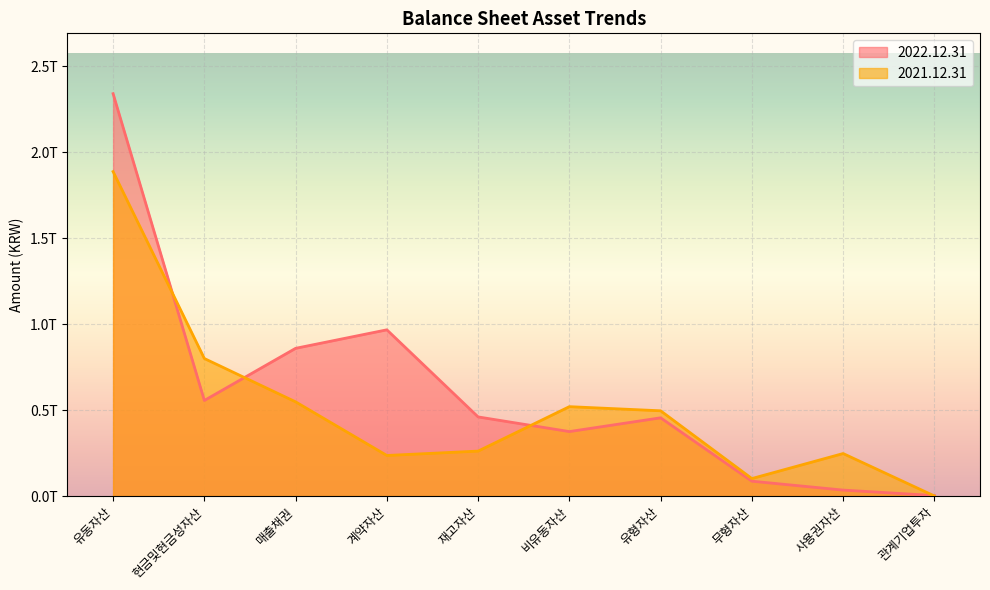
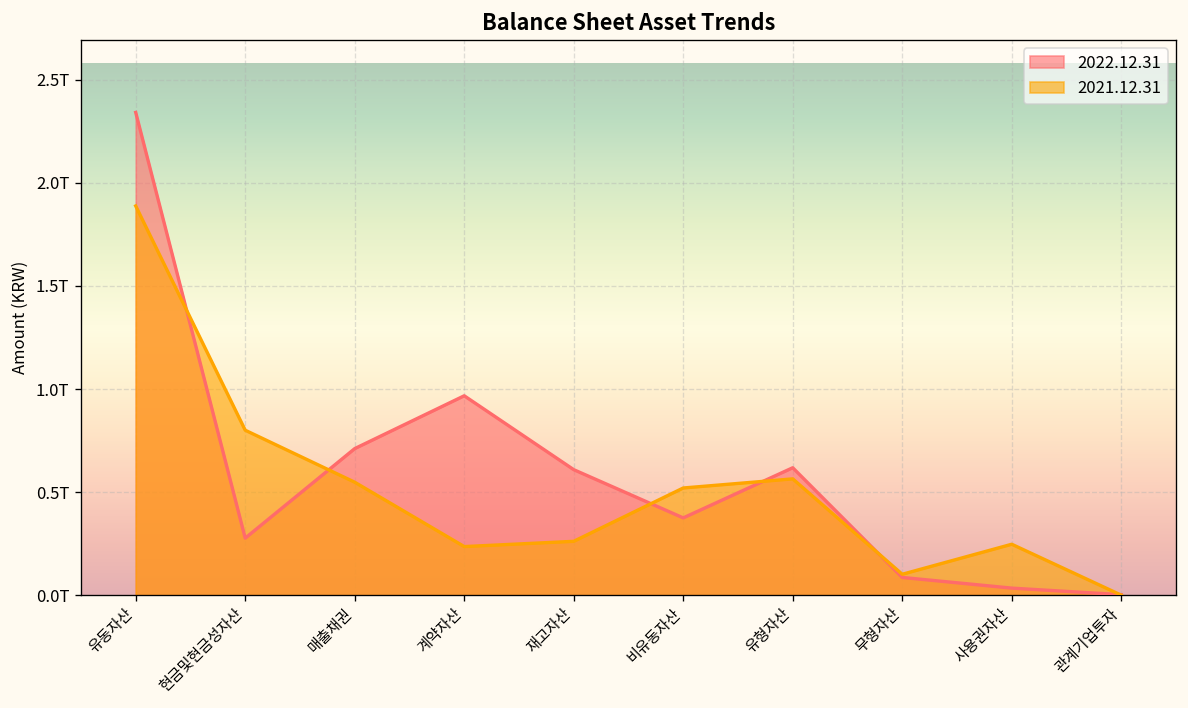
  {
    "2022.12.31": {
      "유동자산": "2.34T",
-     "현금및현금성자산": "0.56T",
-     "매출채권": "0.86T",
+     "현금및현금성자산": "0.28T",
+     "매출채권": "0.71T",
      "계약자산": "0.97T",
-     "재고자산": "0.46T",
+     "재고자산": "0.61T",
      "비유동자산": "0.38T",
-     "유형자산": "0.46T",
+     "유형자산": "0.62T",
      "무형자산": "0.09T",
      "사용권자산": "0.03T"
    },
    "2021.12.31": {
      "유동자산": "1.89T",
      "현금및현금성자산": "0.80T",
      "매출채권": "0.55T",
      "계약자산": "0.24T",
      "재고자산": "0.26T",
      "비유동자산": "0.52T",
-     "유형자산": "0.50T",
+     "유형자산": "0.56T",
      "무형자산": "0.10T",
      "사용권자산": "0.25T"
    }
  }
